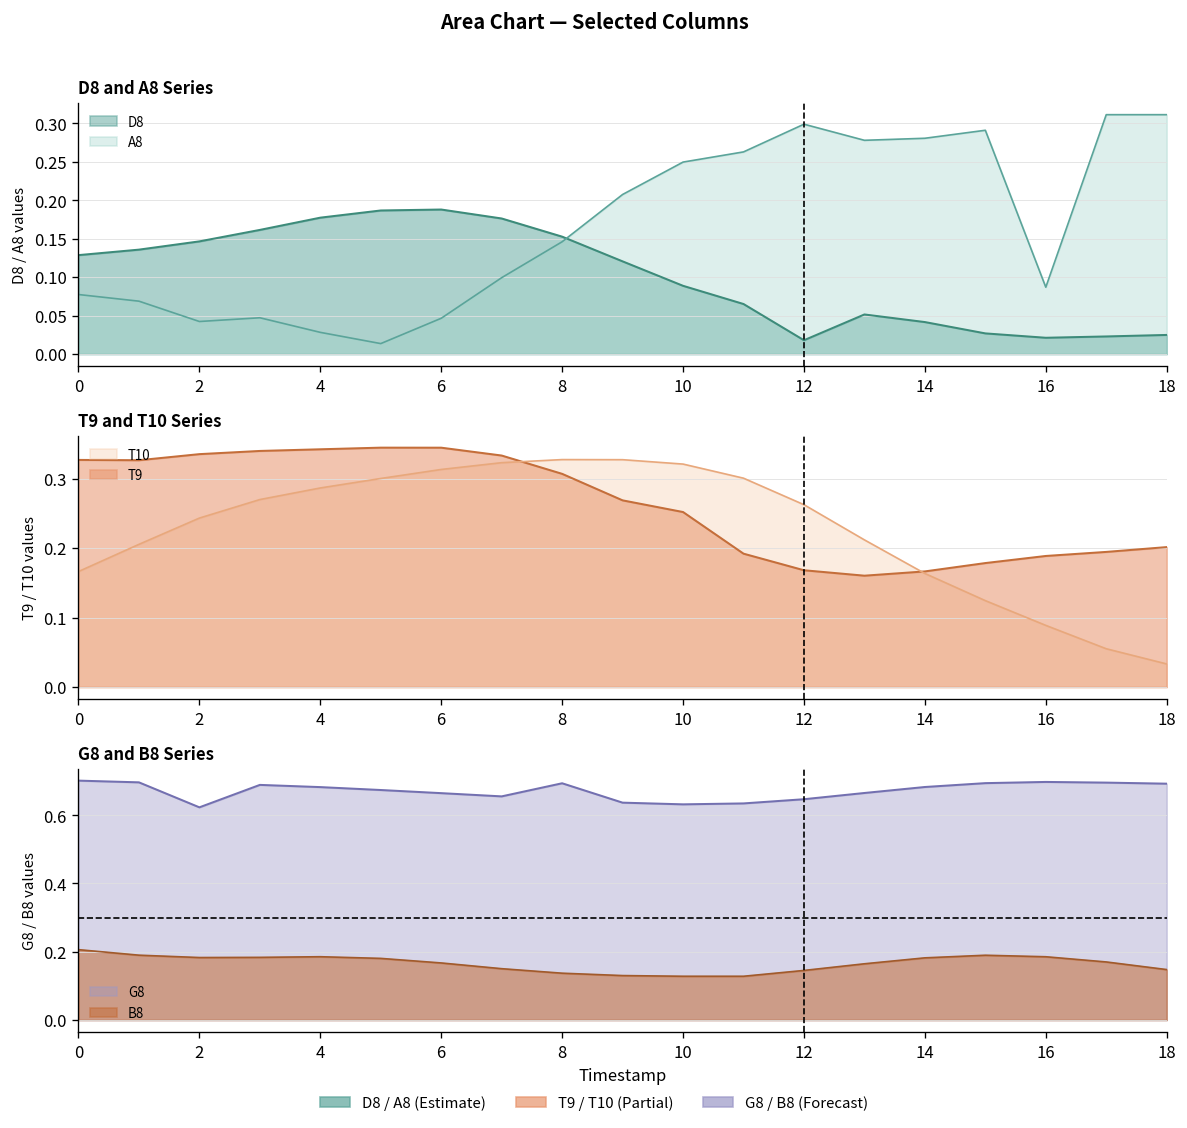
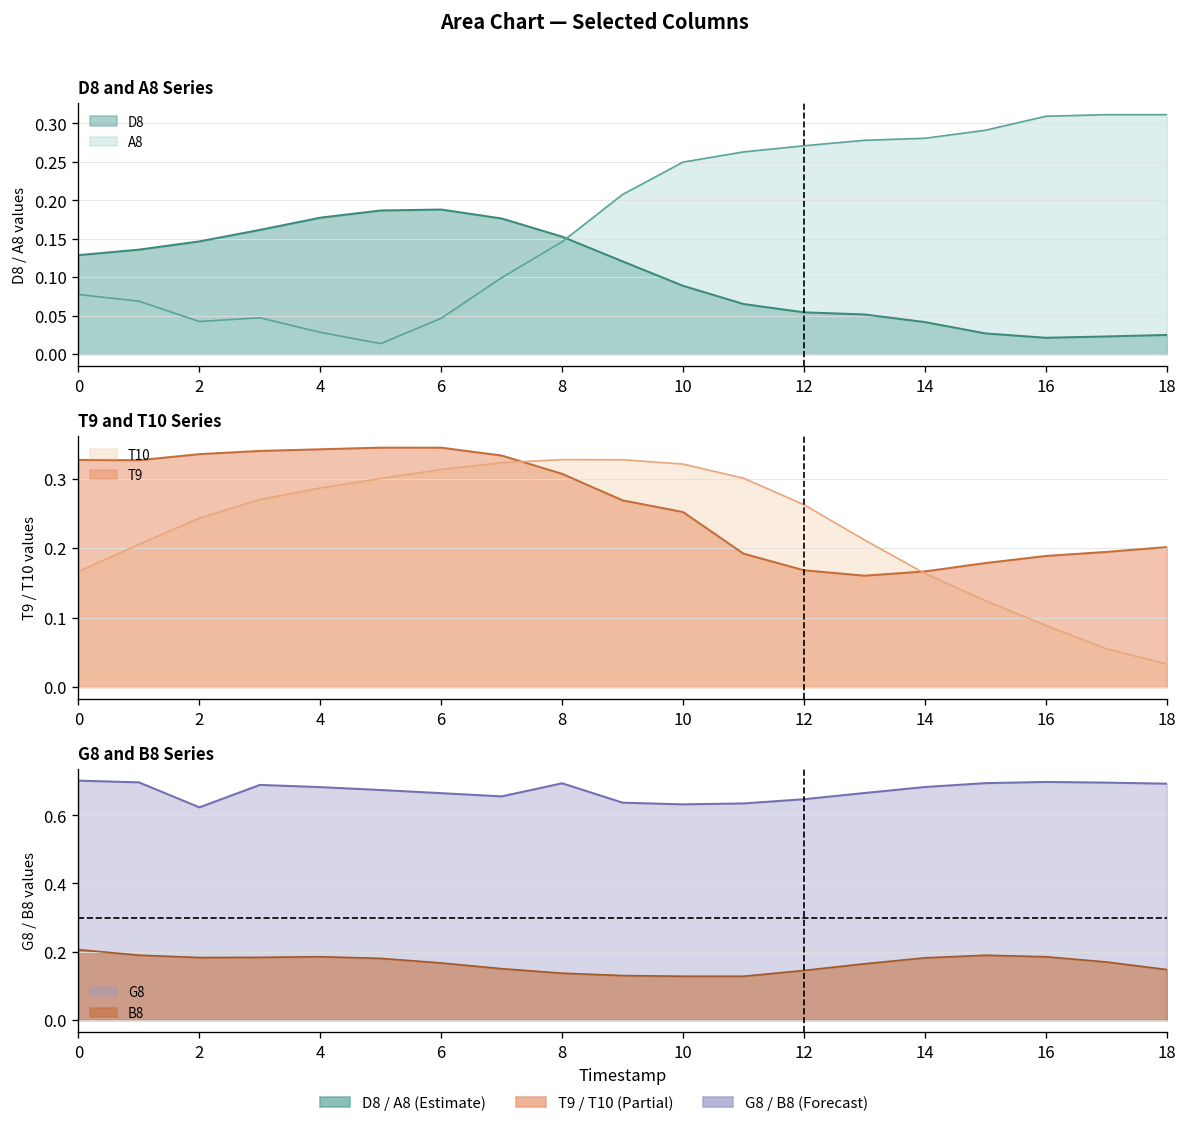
  {
    "D8 and A8 Series": {
      "D8": {
        "0": 0.13,
        "2": 0.15,
        "4": 0.18,
        "6": 0.19,
        "8": 0.15,
        "10": 0.09,
-       "12": 0.02,
+       "12": 0.05,
        "14": 0.04,
        "16": 0.02,
        "18": 0.02
      },
      "A8": {
        "0": 0.08,
        "2": 0.04,
        "4": 0.03,
        "6": 0.05,
        "8": 0.15,
        "10": 0.25,
-       "12": 0.30,
+       "12": 0.27,
        "14": 0.28,
-       "16": 0.09,
+       "16": 0.31,
        "18": 0.31
      }
    },
    "T9 and T10 Series": {
      "T9": {
        "0": 0.33,
        "2": 0.34,
        "4": 0.34,
        "6": 0.34,
        "8": 0.31,
        "10": 0.25,
        "12": 0.17,
        "16": 0.19,
        "18": 0.20
      },
      "T10": {
        "0": 0.17,
        "2": 0.24,
        "4": 0.29,
        "6": 0.31,
        "8": 0.33,
        "10": 0.32,
        "12": 0.26,
        "16": 0.09,
        "18": 0.03
      }
    },
    "G8 and B8 Series": {
      "G8": {
        "0": 0.70,
        "2": 0.62,
        "4": 0.68,
        "6": 0.66,
        "8": 0.69,
        "10": 0.63,
        "12": 0.65,
        "14": 0.68,
        "16": 0.70,
        "18": 0.69
      },
      "B8": {
        "0": 0.21,
        "2": 0.18,
        "4": 0.19,
        "6": 0.17,
        "8": 0.14,
        "10": 0.13,
        "12": 0.15,
        "14": 0.18,
        "16": 0.19,
        "18": 0.15
      }
    }
  }
